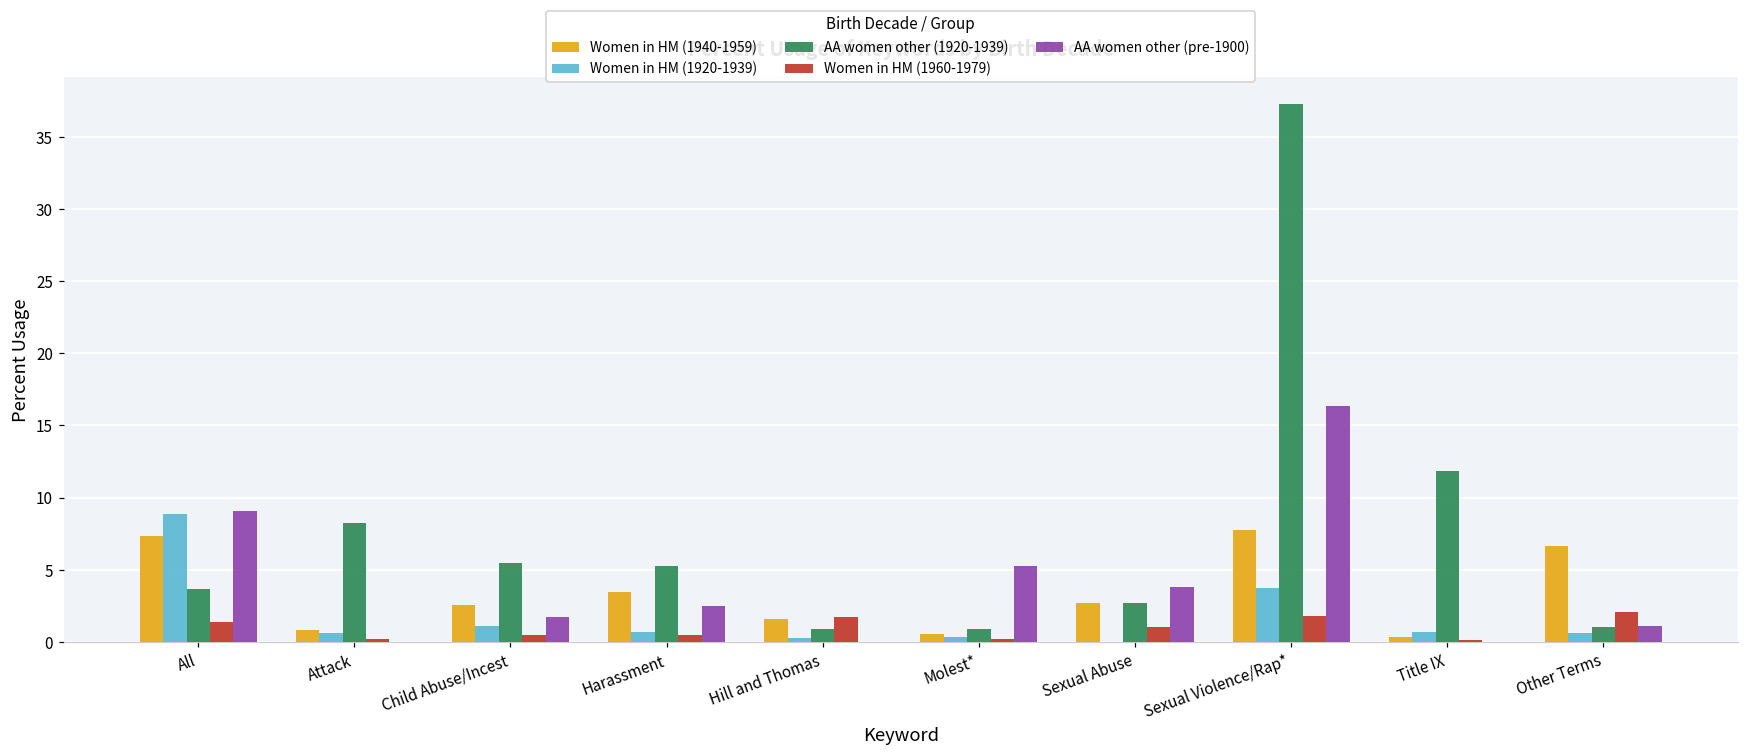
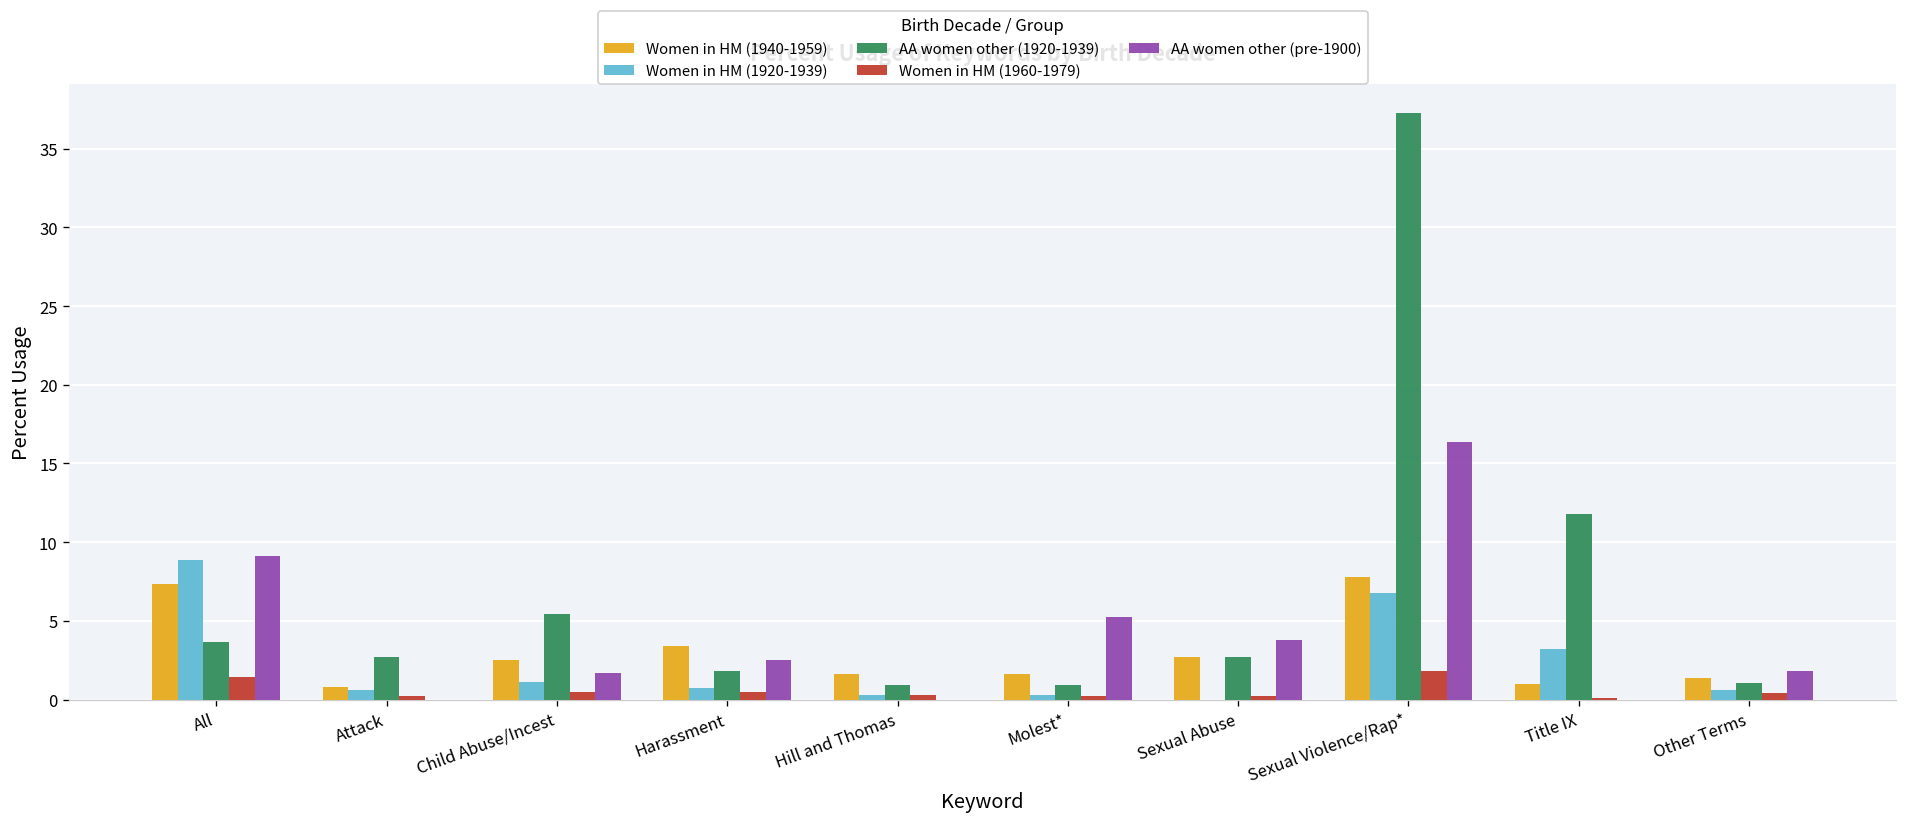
  {
    "Women in HM (1940-1959)": {
      "All": 7.3,
      "Attack": 0.8,
      "Child Abuse/Incest": 2.5,
      "Harassment": 3.4,
      "Hill and Thomas": 1.6,
-     "Molest*": 0.5,
+     "Molest*": 1.6,
      "Sexual Abuse": 2.7,
      "Sexual Violence/Rap*": 7.8,
-     "Title IX": 0.4,
-     "Other Terms": 6.7
+     "Title IX": 1.0,
+     "Other Terms": 1.4
    },
    "Women in HM (1920-1939)": {
      "All": 8.9,
      "Attack": 0.6,
      "Child Abuse/Incest": 1.1,
      "Harassment": 0.7,
      "Hill and Thomas": 0.3,
      "Molest*": 0.3,
      "Sexual Abuse": 0.0,
-     "Sexual Violence/Rap*": 3.7,
-     "Title IX": 0.7,
+     "Sexual Violence/Rap*": 6.8,
+     "Title IX": 3.2,
      "Other Terms": 0.6
    },
    "AA women other (1920-1939)": {
      "All": 3.6,
-     "Attack": 8.2,
+     "Attack": 2.7,
      "Child Abuse/Incest": 5.5,
-     "Harassment": 5.3,
+     "Harassment": 1.8,
      "Hill and Thomas": 0.9,
      "Molest*": 0.9,
      "Sexual Abuse": 2.7,
      "Sexual Violence/Rap*": 37.3,
      "Title IX": 11.8,
      "Other Terms": 1.1
    },
    "Women in HM (1960-1979)": {
      "All": 1.4,
      "Attack": 0.2,
      "Child Abuse/Incest": 0.5,
      "Harassment": 0.5,
-     "Hill and Thomas": 1.7,
+     "Hill and Thomas": 0.3,
      "Molest*": 0.2,
-     "Sexual Abuse": 1.0,
+     "Sexual Abuse": 0.2,
      "Sexual Violence/Rap*": 1.8,
-     "Other Terms": 2.1
+     "Other Terms": 0.4
    },
    "AA women other (pre-1900)": {
      "All": 9.1,
      "Attack": 0.0,
      "Child Abuse/Incest": 1.7,
      "Harassment": 2.5,
      "Hill and Thomas": 0.0,
      "Molest*": 5.2,
      "Sexual Abuse": 3.8,
      "Sexual Violence/Rap*": 16.4,
      "Title IX": 0.0,
-     "Other Terms": 1.1
+     "Other Terms": 1.8
    }
  }
